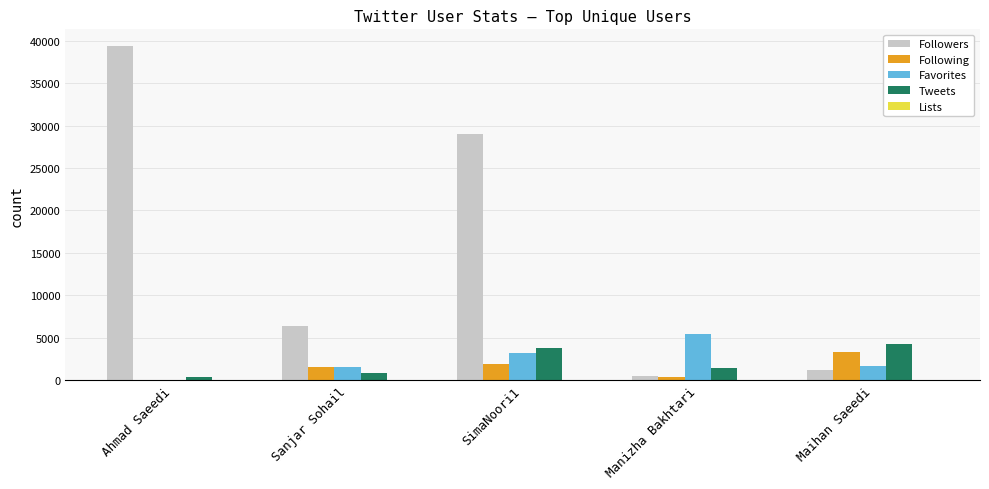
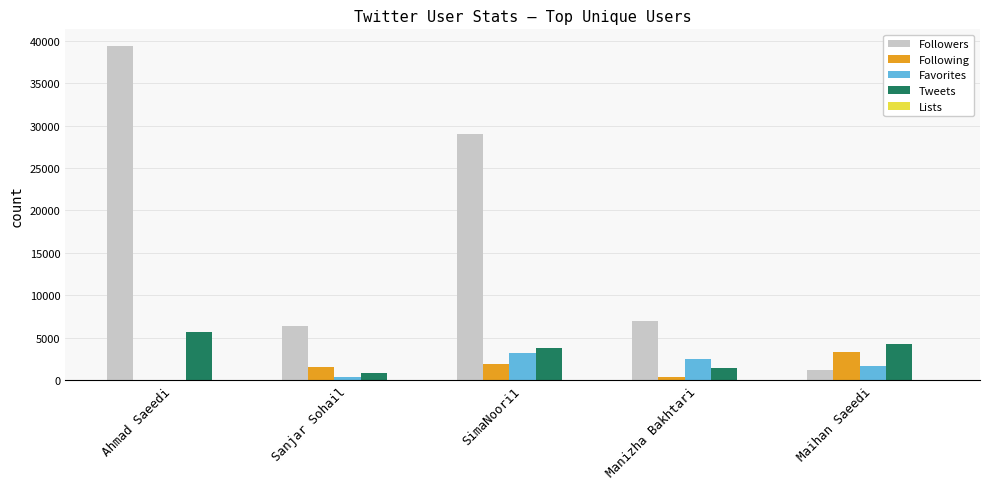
  {
    "Followers": {
      "Ahmad Saeedi": 39000,
      "Sanjar Sohail": 6000,
      "SimaNoori1": 29000,
-     "Manizha Bakhtari": 1000,
+     "Manizha Bakhtari": 7000,
      "Maihan Saeedi": 1000
    },
    "Following": {
      "Sanjar Sohail": 2000,
      "SimaNoori1": 2000,
      "Manizha Bakhtari": 0,
      "Maihan Saeedi": 3000
    },
    "Favorites": {
-     "Sanjar Sohail": 2000,
+     "Sanjar Sohail": 0,
      "SimaNoori1": 3000,
-     "Manizha Bakhtari": 5000,
+     "Manizha Bakhtari": 2000,
      "Maihan Saeedi": 2000
    },
    "Tweets": {
-     "Ahmad Saeedi": 0,
+     "Ahmad Saeedi": 6000,
      "Sanjar Sohail": 1000,
      "SimaNoori1": 4000,
      "Manizha Bakhtari": 1000,
      "Maihan Saeedi": 4000
    }
  }
